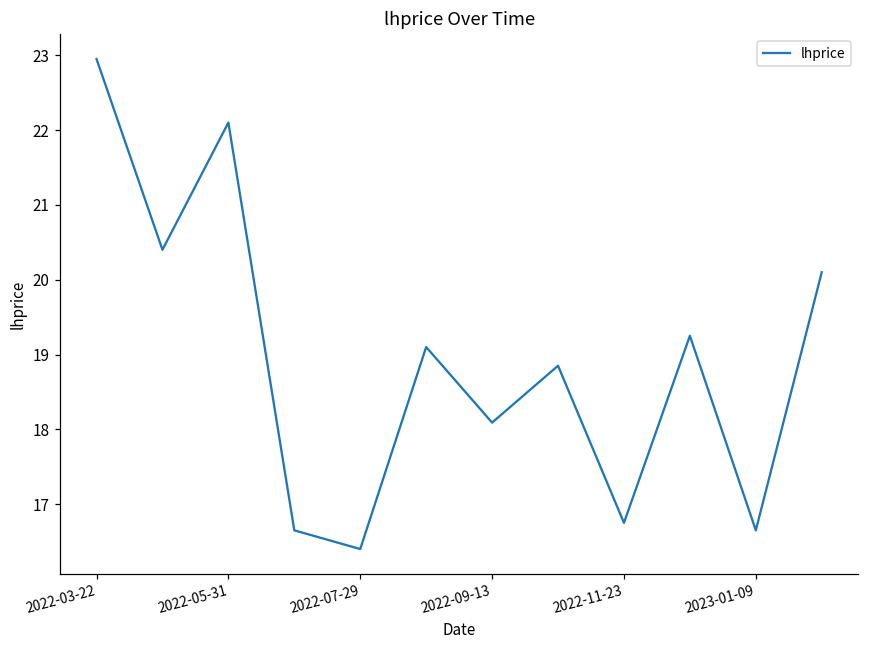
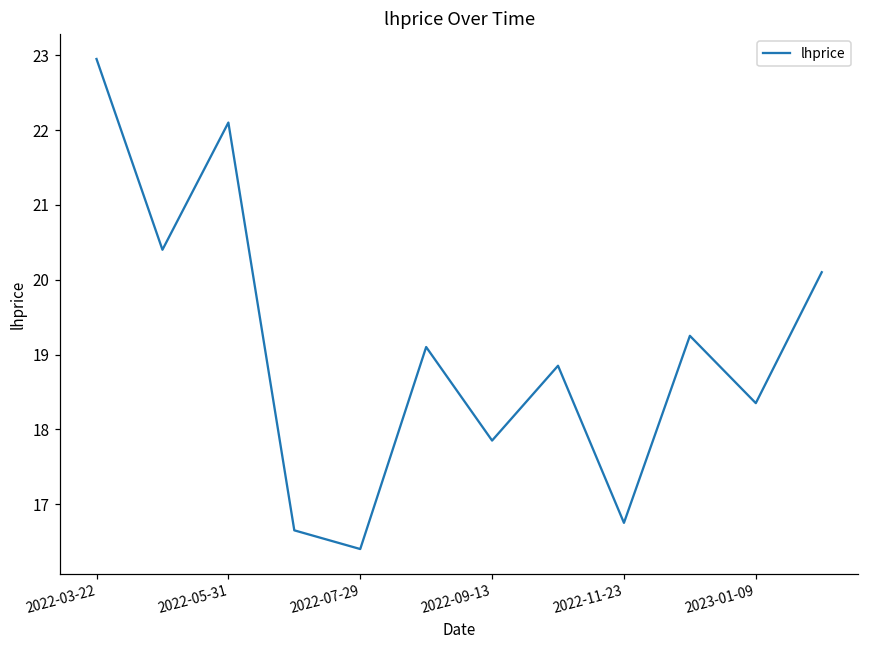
  {
    "2022-03-22": 23.0,
    "2022-05-31": 22.1,
    "2022-07-29": 16.4,
-   "2022-09-13": 18.1,
+   "2022-09-13": 17.9,
    "2022-11-23": 16.8,
-   "2023-01-09": 16.7
+   "2023-01-09": 18.4
  }
